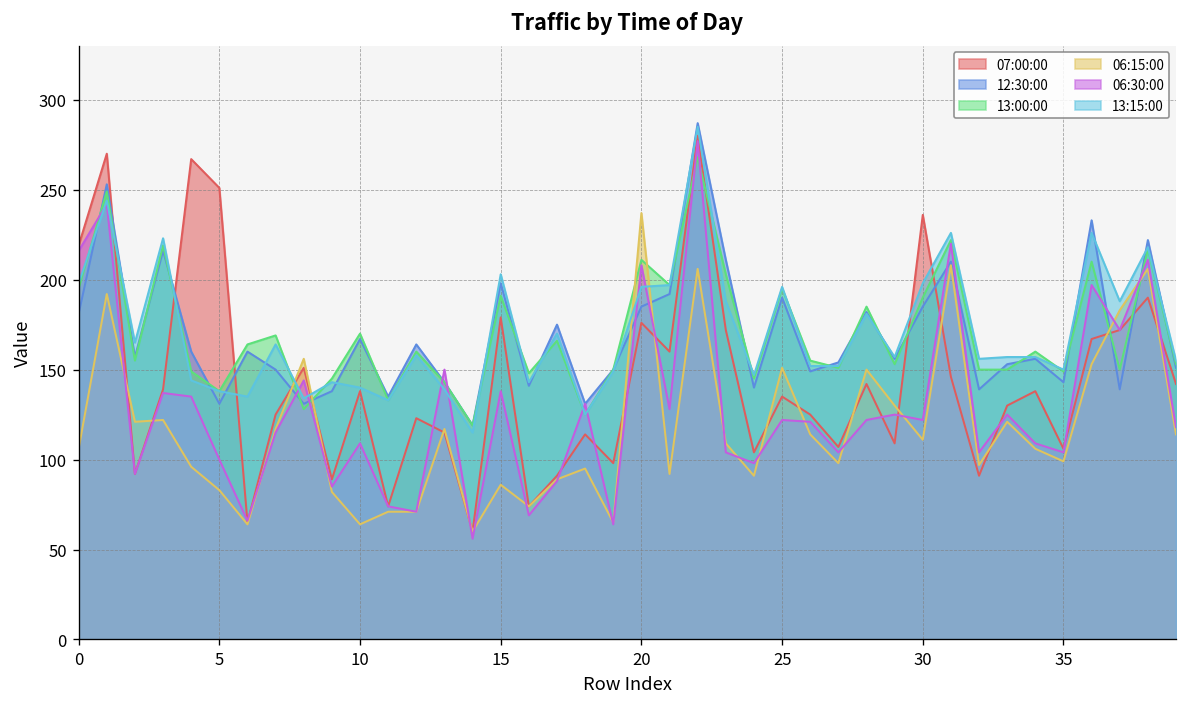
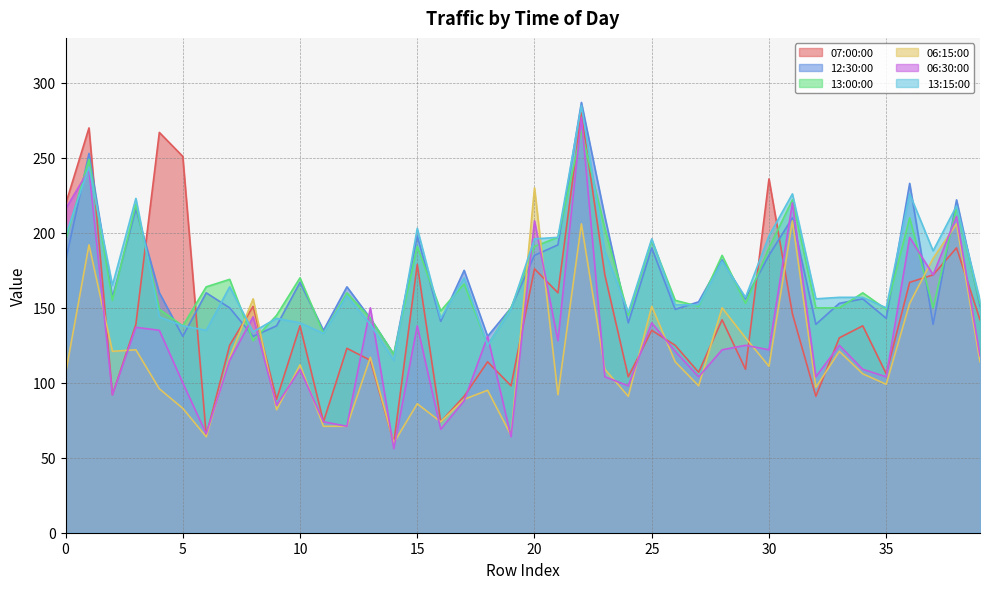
  {
    "07:00:00": {
      "0": 219,
      "5": 251,
      "10": 138,
      "15": 179,
      "20": 176,
      "25": 135,
      "30": 236,
      "35": 106
    },
    "13:00:00": {
      "0": 195,
      "10": 170,
      "15": 191,
-     "20": 211,
+     "20": 191,
      "30": 190
    },
    "06:15:00": {
      "0": 106,
      "5": 83,
-     "10": 64,
+     "10": 112,
      "15": 86,
-     "20": 237,
+     "20": 230,
      "25": 151,
      "30": 111,
      "35": 99
    },
    "06:30:00": {
      "0": 216,
      "5": 100,
      "10": 109,
      "15": 138,
      "20": 208,
-     "25": 122,
+     "25": 140,
      "30": 122,
      "35": 104
    }
  }
